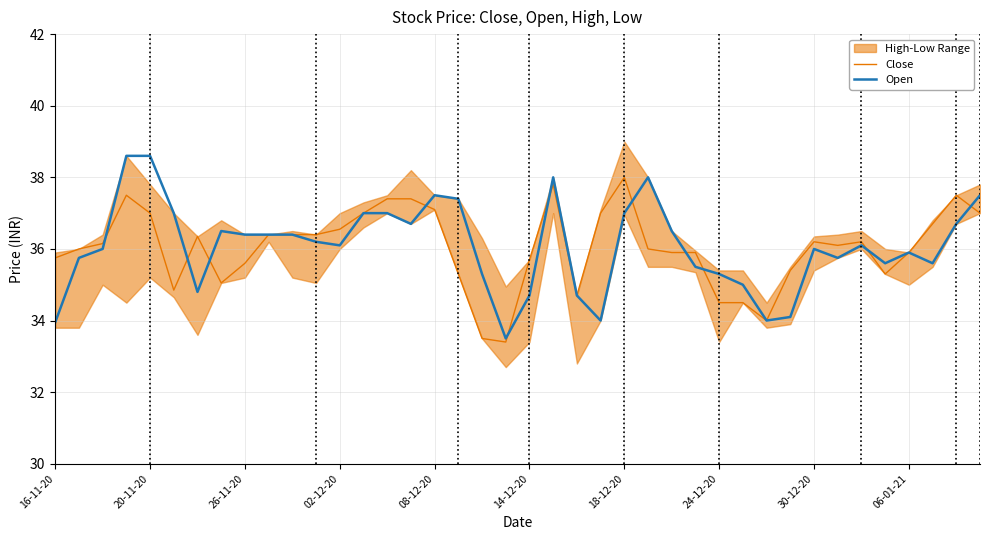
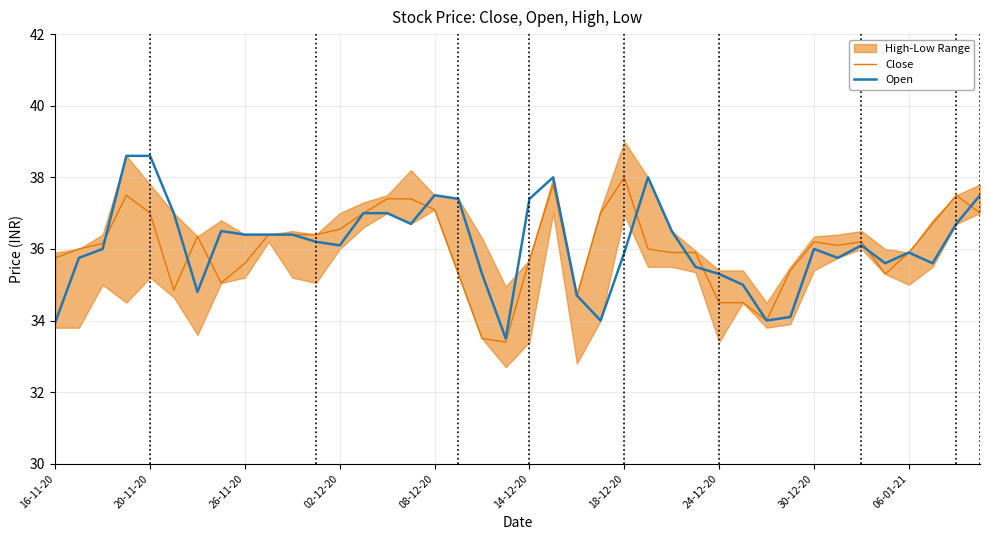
  {
    "Open": {
      "16-11-20": 34.0,
      "20-11-20": 38.6,
      "02-12-20": 36.1,
-     "14-12-20": 34.7,
-     "18-12-20": 37.0,
+     "14-12-20": 37.4,
+     "18-12-20": 35.9,
      "24-12-20": 35.3,
      "30-12-20": 36.0
    }
  }
